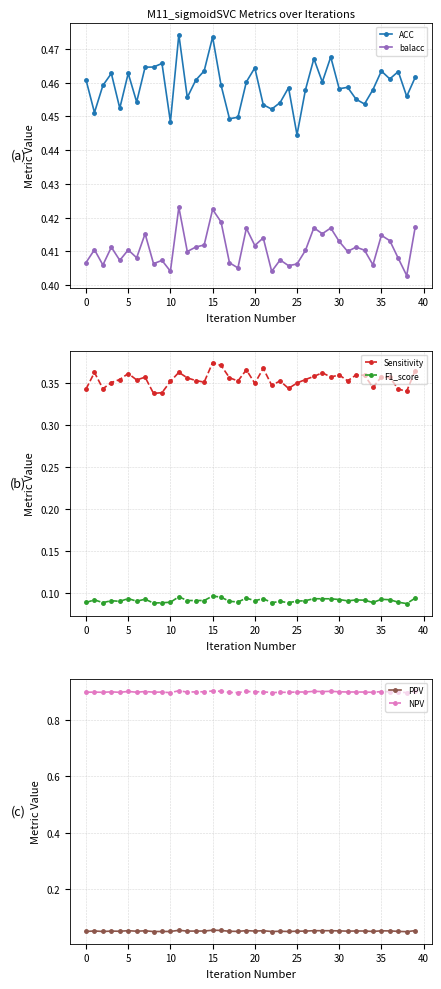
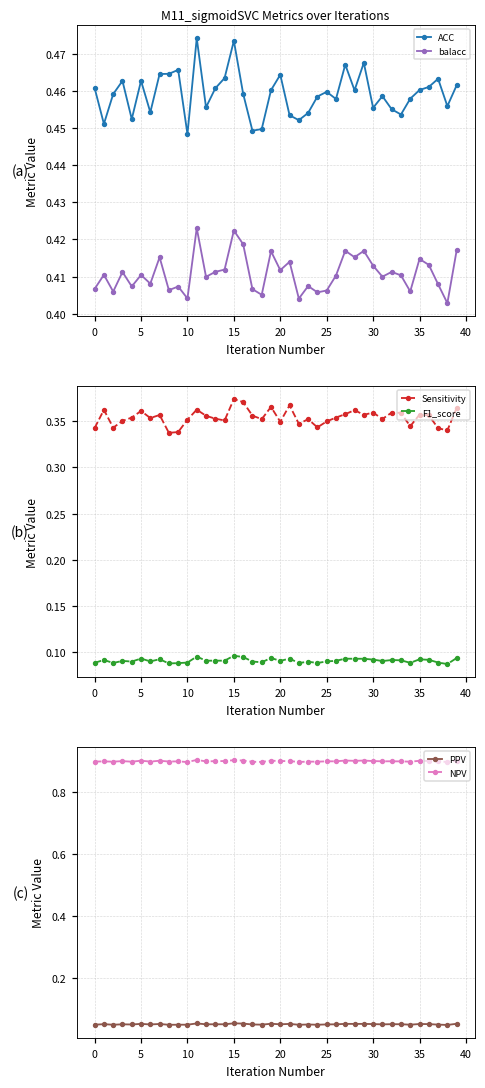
  {
    "M11_sigmoidSVC Metrics over Iterations": {
      "ACC": {
        "0": 0.461,
        "5": 0.463,
        "10": 0.448,
        "15": 0.474,
        "20": 0.464,
-       "25": 0.445,
-       "30": 0.458,
-       "35": 0.463
+       "25": 0.460,
+       "30": 0.455,
+       "35": 0.460
      },
      "balacc": {
        "0": 0.407,
        "5": 0.410,
        "10": 0.404,
        "15": 0.422,
        "20": 0.412,
        "25": 0.406,
        "30": 0.413,
        "35": 0.415
      }
    }
  }
